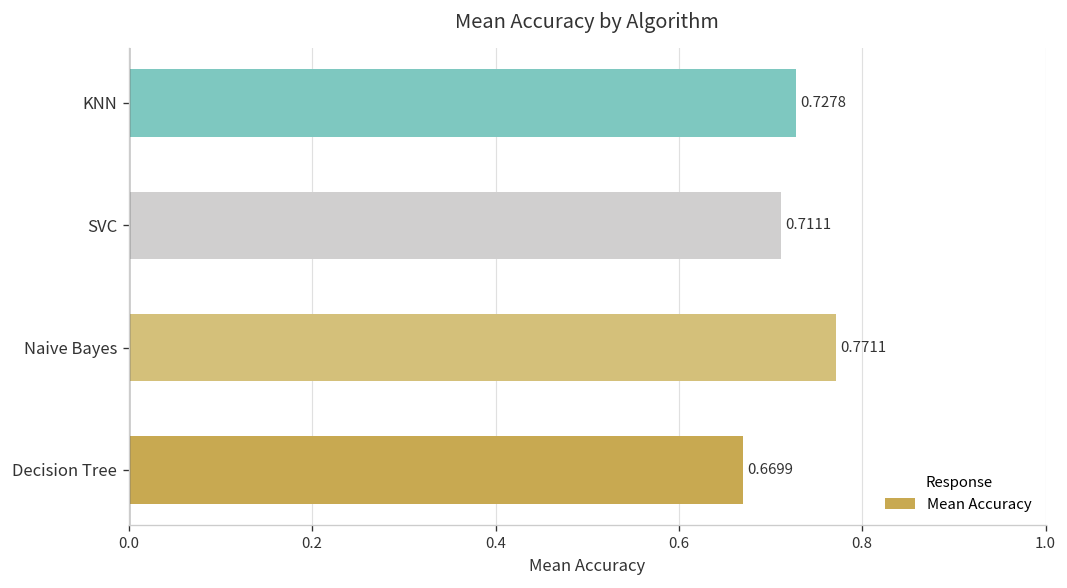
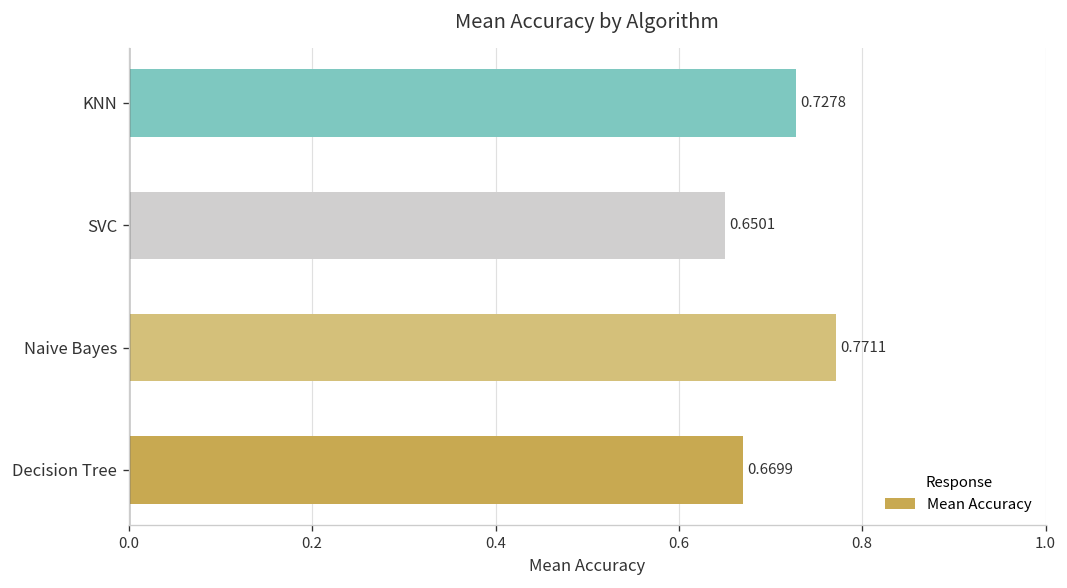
  {
    "KNN": 0.7278,
-   "SVC": 0.7111,
+   "SVC": 0.6501,
    "Naive Bayes": 0.7711,
    "Decision Tree": 0.6699
  }
